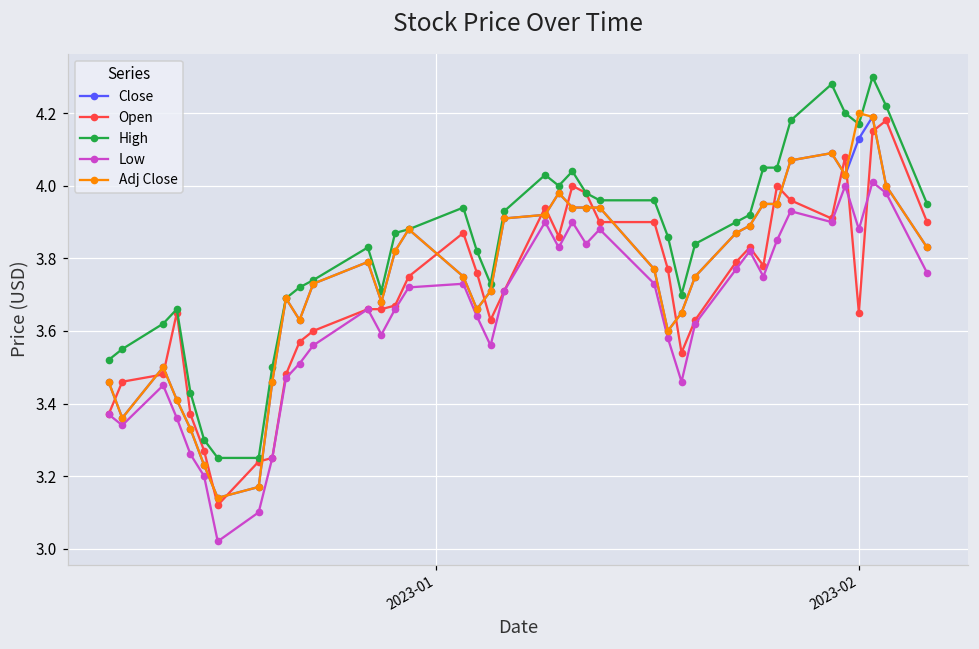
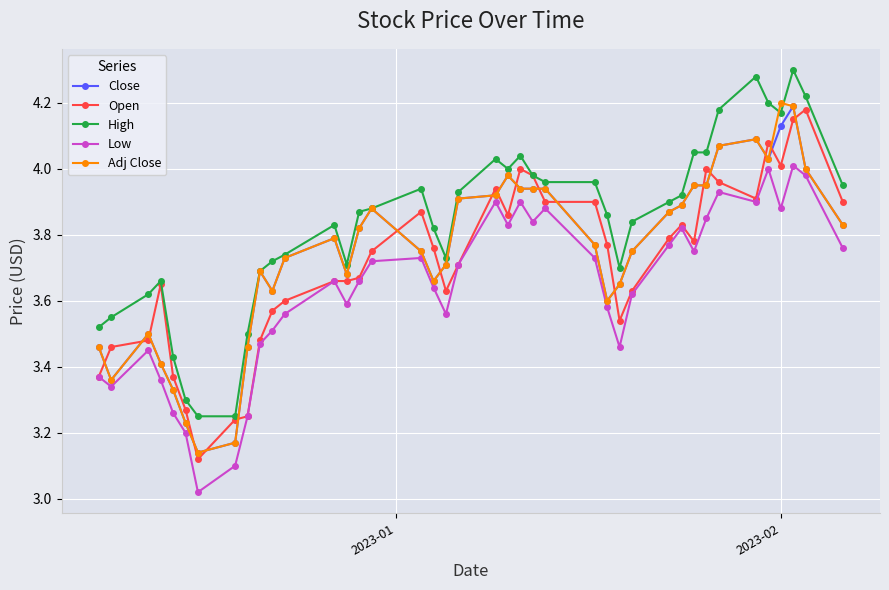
  {
    "Close": {
      "2023-02": 4.13
    },
    "Open": {
-     "2023-02": 3.65
+     "2023-02": 4.01
    },
    "High": {
      "2023-02": 4.17
    },
    "Low": {
      "2023-02": 3.88
    },
    "Adj Close": {
      "2023-02": 4.20
    }
  }
